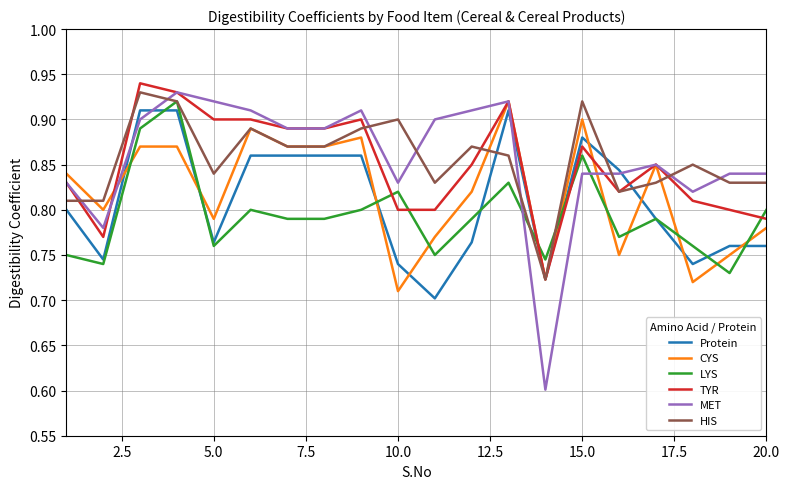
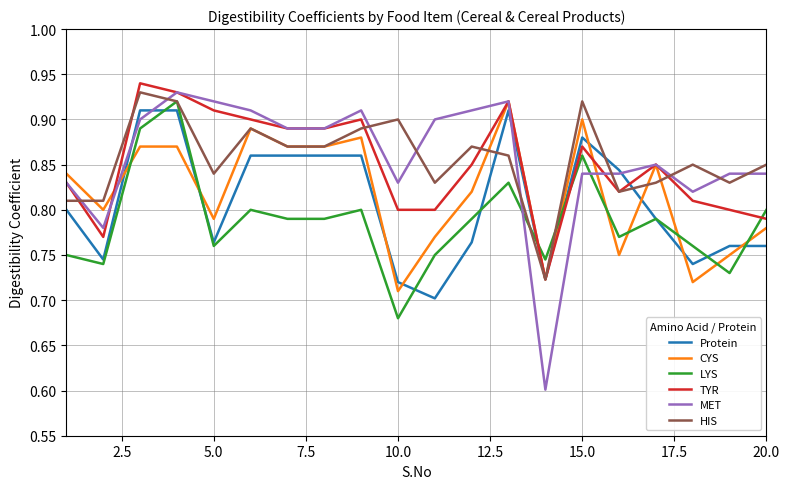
  {
    "Protein": {
      "5.0": 0.76,
-     "10.0": 0.74,
+     "10.0": 0.72,
      "15.0": 0.88,
      "20.0": 0.76
    },
    "CYS": {
      "5.0": 0.79,
      "10.0": 0.71,
      "15.0": 0.90,
      "20.0": 0.78
    },
    "LYS": {
      "5.0": 0.76,
-     "10.0": 0.82,
+     "10.0": 0.68,
      "15.0": 0.86,
      "20.0": 0.80
    },
    "TYR": {
-     "5.0": 0.90,
+     "5.0": 0.91,
      "10.0": 0.80,
      "15.0": 0.87,
      "20.0": 0.79
    },
    "MET": {
      "5.0": 0.92,
      "10.0": 0.83,
      "15.0": 0.84,
      "20.0": 0.84
    },
    "HIS": {
      "5.0": 0.84,
      "10.0": 0.90,
      "15.0": 0.92,
-     "20.0": 0.83
+     "20.0": 0.85
    }
  }
